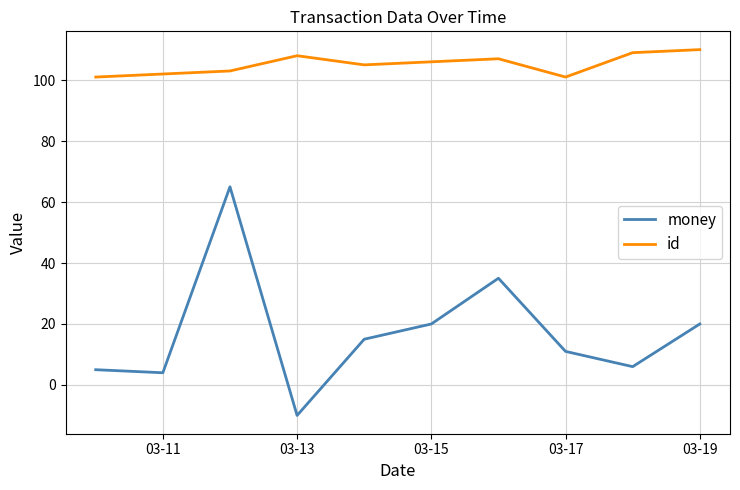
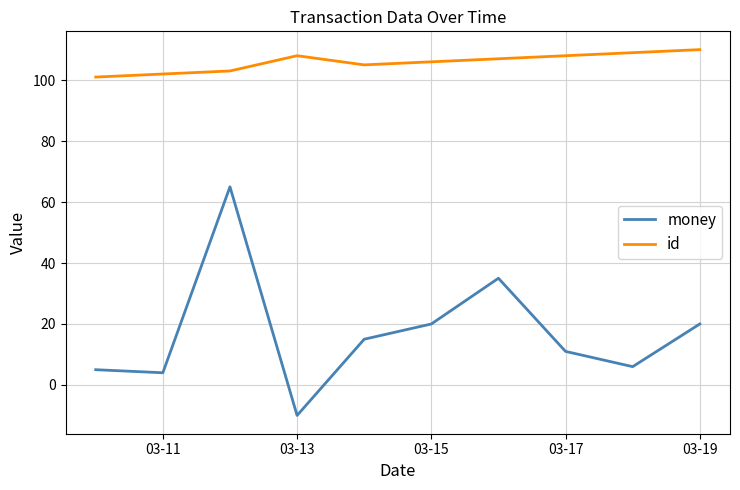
  {
    "money": {
      "03-11": 4,
      "03-13": -10,
      "03-15": 20,
      "03-17": 11,
      "03-19": 20
    },
    "id": {
      "03-11": 102,
      "03-13": 108,
      "03-15": 106,
-     "03-17": 101,
+     "03-17": 108,
      "03-19": 110
    }
  }
